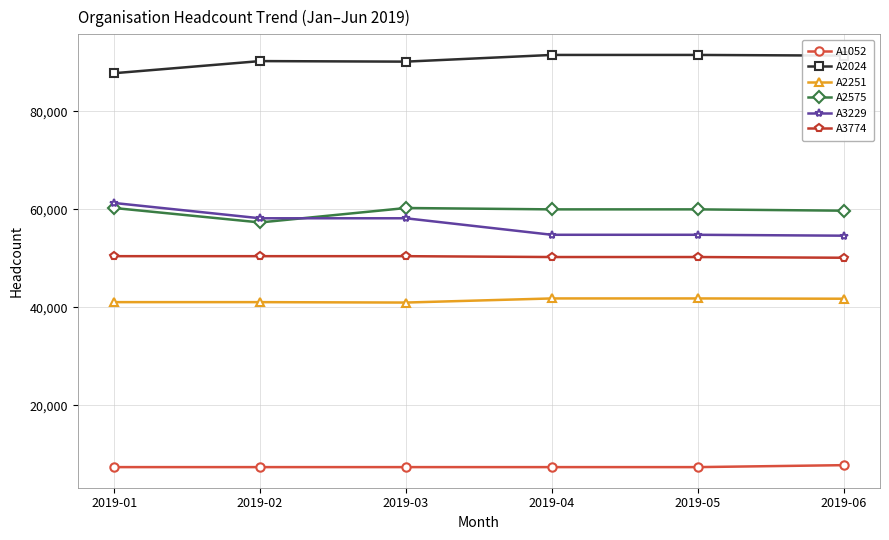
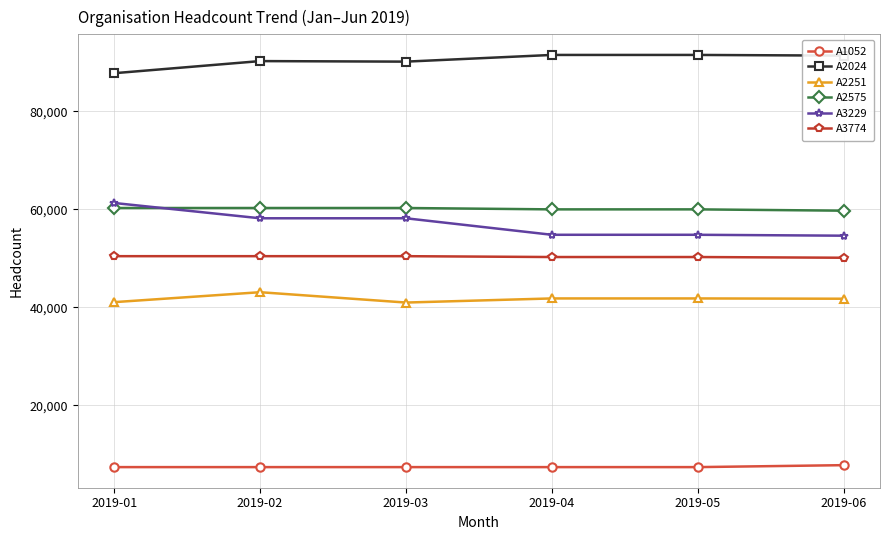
  {
    "A2024": {
      "2019-01": "88,000",
      "2019-02": "90,000",
      "2019-03": "90,000",
      "2019-04": "91,000",
      "2019-05": "91,000"
    },
    "A2251": {
      "2019-01": "41,000",
-     "2019-02": "41,000",
+     "2019-02": "43,000",
      "2019-03": "41,000",
      "2019-04": "42,000",
      "2019-05": "42,000",
      "2019-06": "42,000"
    },
    "A2575": {
      "2019-01": "60,000",
-     "2019-02": "57,000",
+     "2019-02": "60,000",
      "2019-03": "60,000",
      "2019-04": "60,000",
      "2019-05": "60,000",
      "2019-06": "60,000"
    },
    "A3229": {
      "2019-01": "61,000",
      "2019-02": "58,000",
      "2019-03": "58,000",
      "2019-04": "55,000",
      "2019-05": "55,000",
      "2019-06": "55,000"
    }
  }
